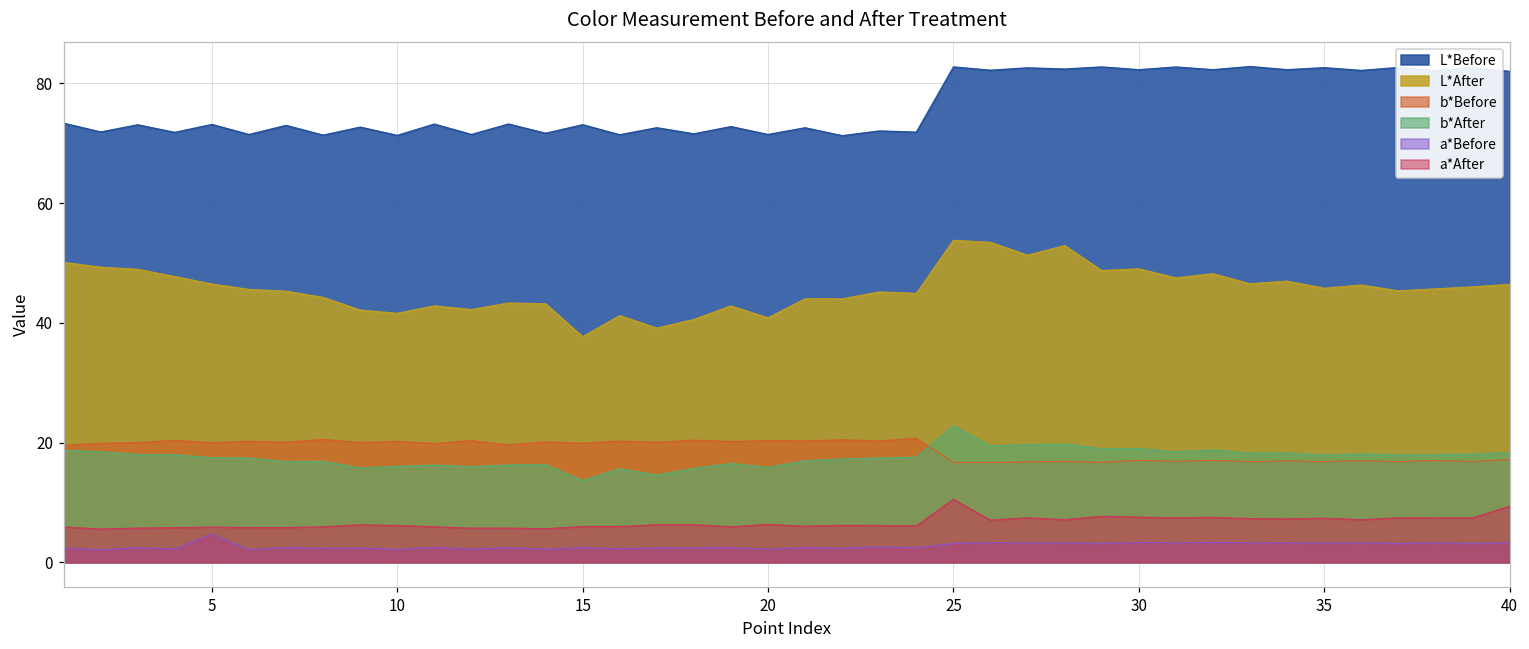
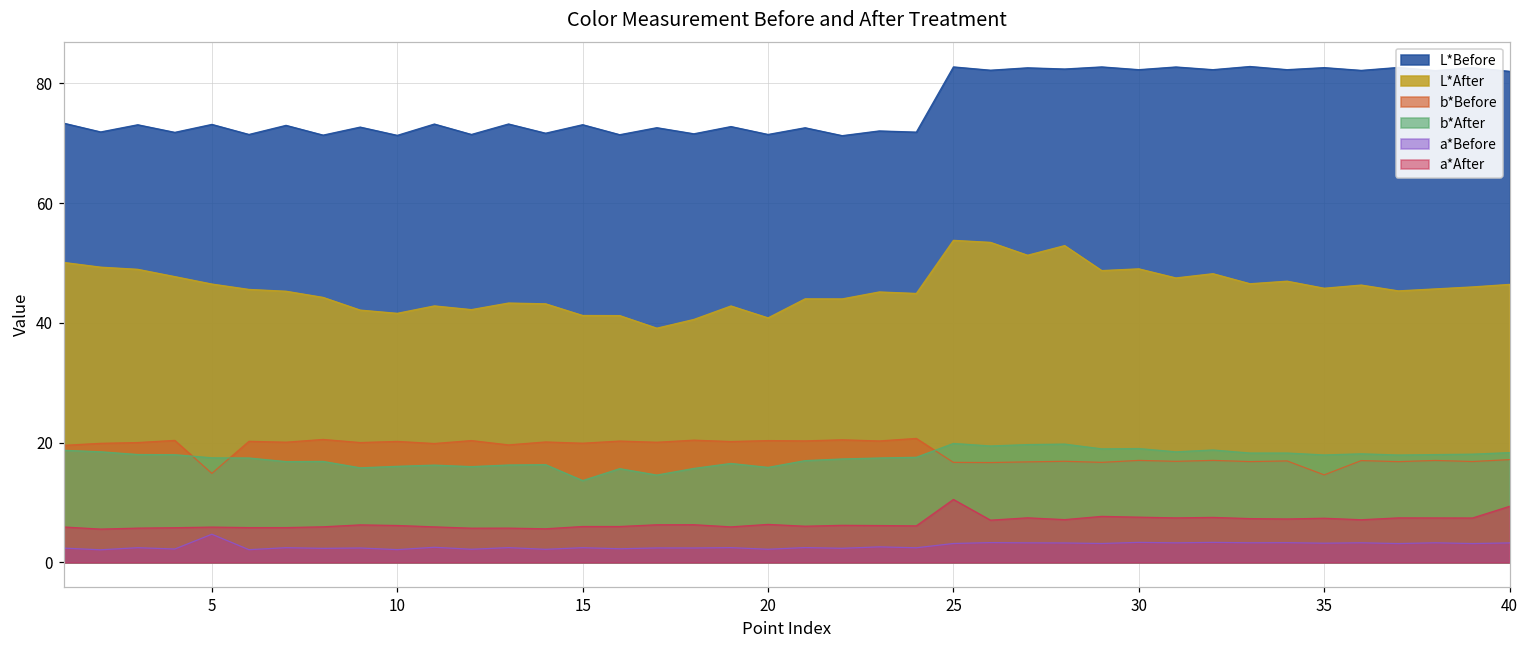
  {
    "L*Before": {
      "5": 73,
      "10": 71,
      "15": 73,
      "20": 71,
      "25": 83,
      "30": 82,
      "35": 83,
      "40": 82
    },
    "L*After": {
      "5": 46,
      "10": 42,
-     "15": 38,
+     "15": 41,
      "20": 41,
      "25": 54,
      "30": 49,
      "35": 46,
      "40": 46
    },
    "b*Before": {
-     "5": 20,
+     "5": 15,
      "10": 20,
      "15": 20,
      "20": 20,
      "25": 17,
      "30": 17,
-     "35": 17,
+     "35": 15,
      "40": 17
    },
    "b*After": {
      "5": 17,
      "10": 16,
      "15": 14,
      "20": 16,
-     "25": 23,
+     "25": 20,
      "30": 19,
      "35": 18,
      "40": 18
    },
    "a*Before": {
      "5": 5,
      "10": 2,
      "15": 2,
      "20": 2,
      "25": 3,
      "30": 3,
      "35": 3,
      "40": 3
    },
    "a*After": {
      "5": 6,
      "10": 6,
      "15": 6,
      "20": 6,
      "25": 11,
      "30": 8,
      "35": 7,
      "40": 9
    }
  }
